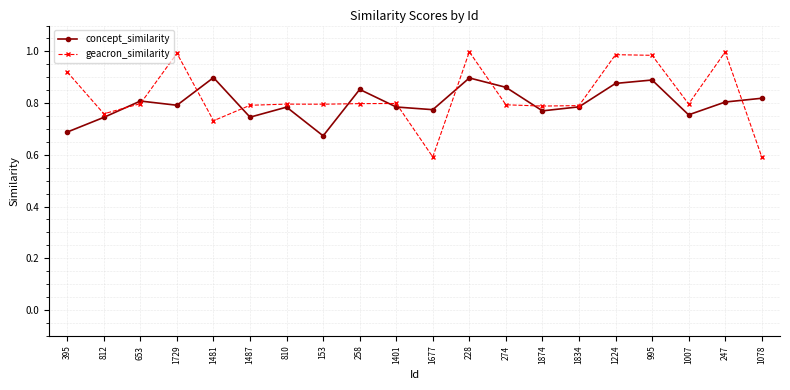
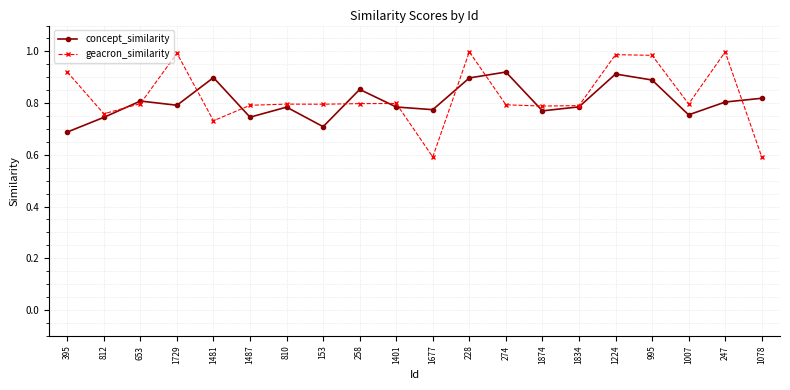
  {
    "concept_similarity": {
      "395": 0.69,
      "812": 0.74,
      "653": 0.81,
      "1729": 0.79,
      "1481": 0.90,
      "1487": 0.75,
      "810": 0.78,
-     "153": 0.67,
+     "153": 0.71,
      "258": 0.85,
      "1401": 0.79,
      "1677": 0.77,
      "228": 0.90,
-     "274": 0.86,
+     "274": 0.92,
      "1874": 0.77,
-     "1224": 0.88,
+     "1224": 0.91,
      "995": 0.89,
      "1007": 0.75,
      "247": 0.80,
      "1078": 0.82
    },
    "geacron_similarity": {
      "395": 0.92,
      "812": 0.76,
      "653": 0.80,
      "1729": 0.99,
      "1481": 0.73,
      "1487": 0.79,
      "810": 0.80,
      "153": 0.80,
      "258": 0.80,
      "1401": 0.80,
      "1677": 0.59,
      "228": 1.00,
      "274": 0.79,
      "1874": 0.79,
      "1224": 0.99,
      "995": 0.98,
      "1007": 0.80,
      "247": 1.00,
      "1078": 0.59
    }
  }
